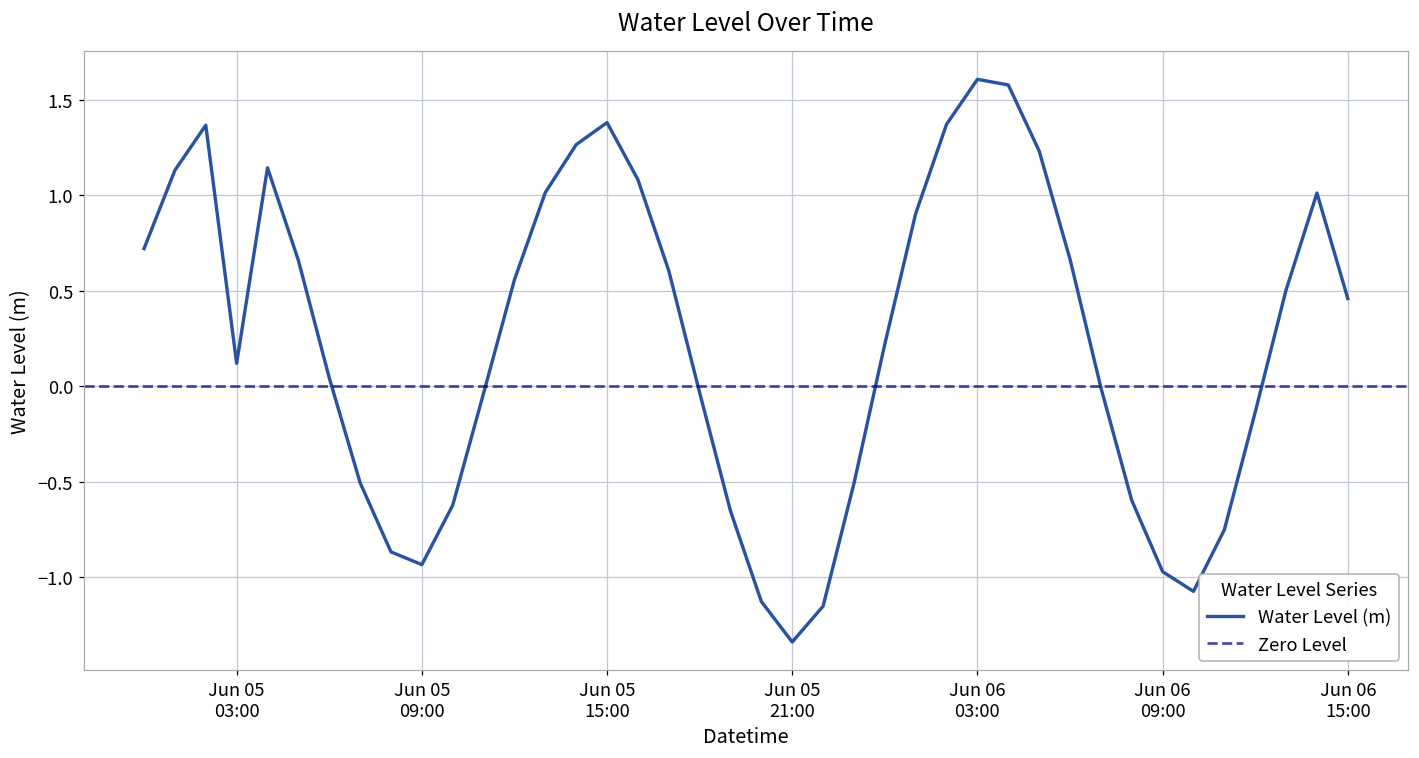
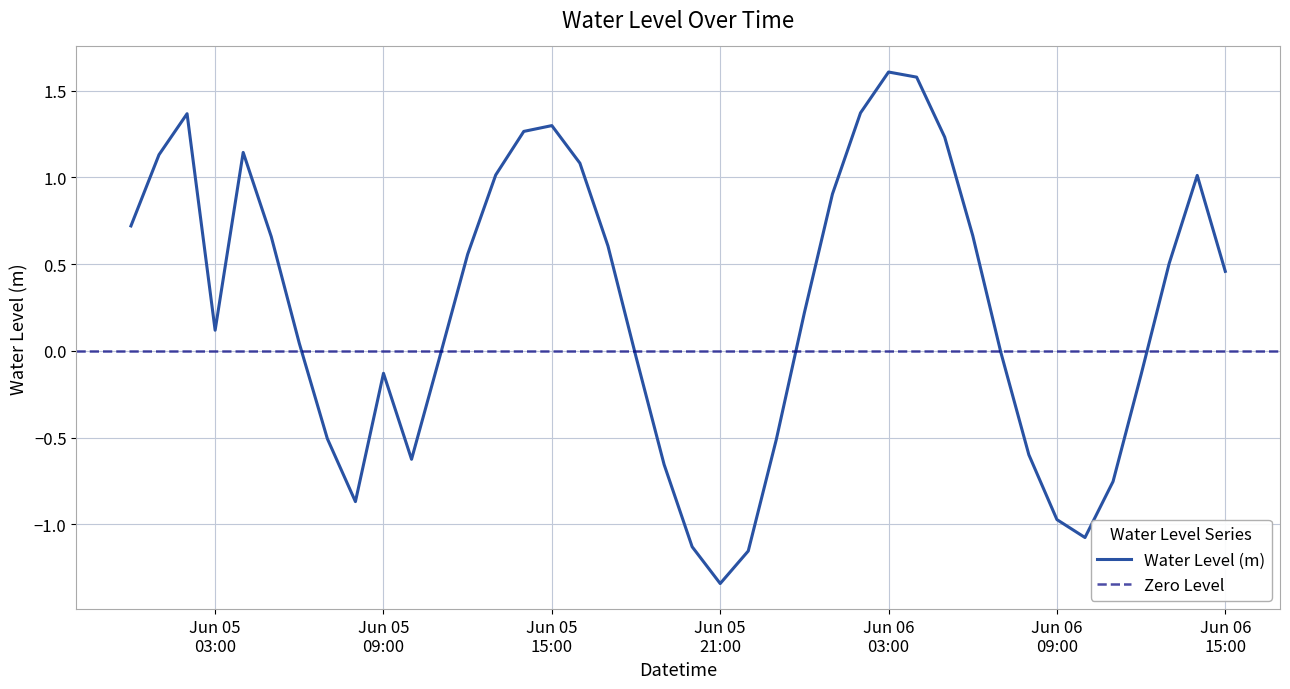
  {
    "Jun 05 03:00": 0.12,
-   "Jun 05 09:00": -0.94,
-   "Jun 05 15:00": 1.38,
+   "Jun 05 09:00": -0.13,
+   "Jun 05 15:00": 1.30,
    "Jun 05 21:00": -1.34,
    "Jun 06 03:00": 1.61,
    "Jun 06 09:00": -0.97,
    "Jun 06 15:00": 0.46
  }
